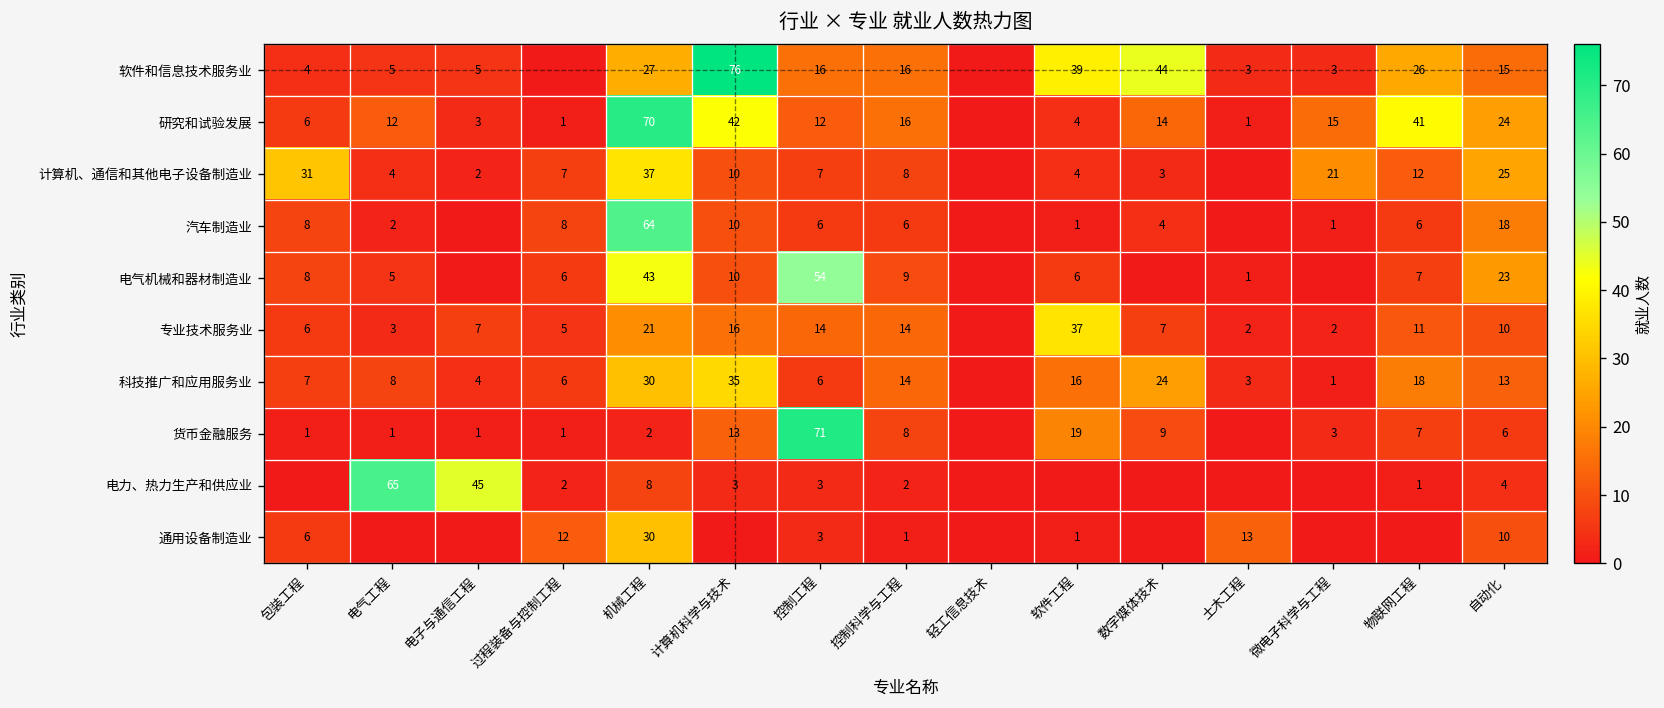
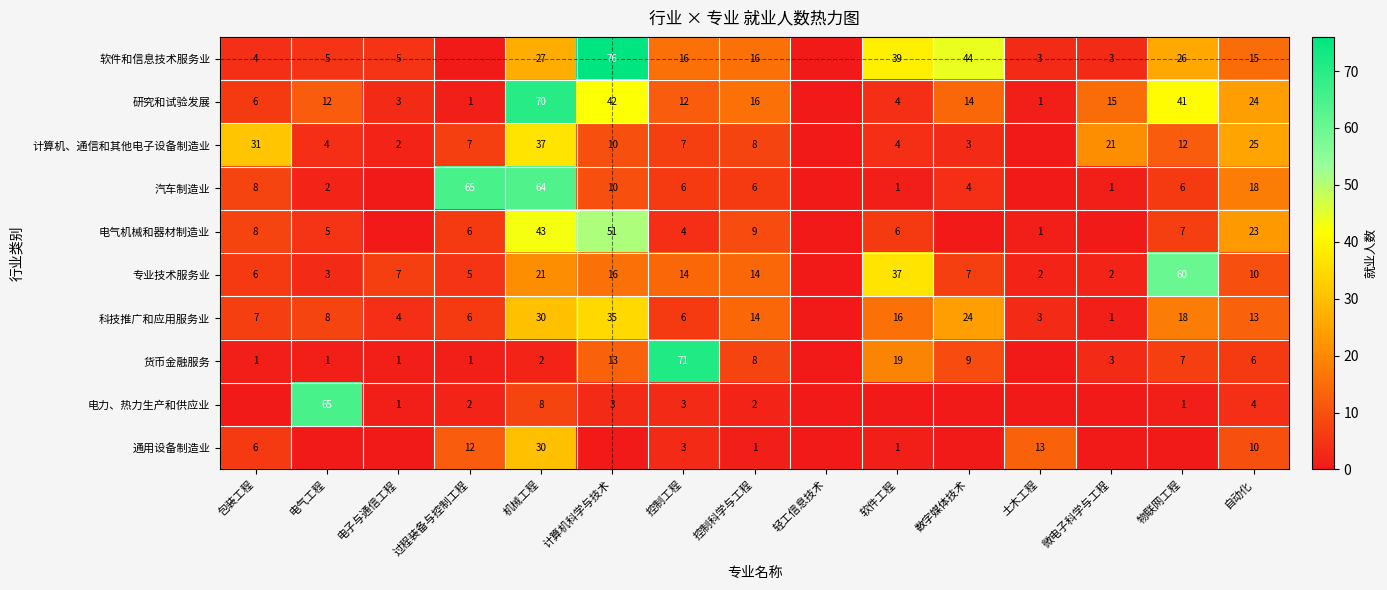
  {
    "软件和信息技术服务业": {
      "包装工程": 4,
      "电气工程": 5,
      "电子与通信工程": 5,
      "机械工程": 27,
      "计算机科学与技术": 76,
      "控制工程": 16,
      "控制科学与工程": 16,
      "软件工程": 39,
      "数字媒体技术": 44,
      "土木工程": 3,
      "微电子科学与工程": 3,
      "物联网工程": 26,
      "自动化": 15
    },
    "研究和试验发展": {
      "包装工程": 6,
      "电气工程": 12,
      "电子与通信工程": 3,
      "过程装备与控制工程": 1,
      "机械工程": 70,
      "计算机科学与技术": 42,
      "控制工程": 12,
      "控制科学与工程": 16,
      "软件工程": 4,
      "数字媒体技术": 14,
      "土木工程": 1,
      "微电子科学与工程": 15,
      "物联网工程": 41,
      "自动化": 24
    },
    "计算机、通信和其他电子设备制造业": {
      "包装工程": 31,
      "电气工程": 4,
      "电子与通信工程": 2,
      "过程装备与控制工程": 7,
      "机械工程": 37,
      "计算机科学与技术": 10,
      "控制工程": 7,
      "控制科学与工程": 8,
      "软件工程": 4,
      "数字媒体技术": 3,
      "微电子科学与工程": 21,
      "物联网工程": 12,
      "自动化": 25
    },
    "汽车制造业": {
      "包装工程": 8,
      "电气工程": 2,
-     "过程装备与控制工程": 8,
+     "过程装备与控制工程": 65,
      "机械工程": 64,
      "计算机科学与技术": 10,
      "控制工程": 6,
      "控制科学与工程": 6,
      "软件工程": 1,
      "数字媒体技术": 4,
      "微电子科学与工程": 1,
      "物联网工程": 6,
      "自动化": 18
    },
    "电气机械和器材制造业": {
      "包装工程": 8,
      "电气工程": 5,
      "过程装备与控制工程": 6,
      "机械工程": 43,
-     "计算机科学与技术": 10,
-     "控制工程": 54,
+     "计算机科学与技术": 51,
+     "控制工程": 4,
      "控制科学与工程": 9,
      "软件工程": 6,
      "土木工程": 1,
      "物联网工程": 7,
      "自动化": 23
    },
    "专业技术服务业": {
      "包装工程": 6,
      "电气工程": 3,
      "电子与通信工程": 7,
      "过程装备与控制工程": 5,
      "机械工程": 21,
      "计算机科学与技术": 16,
      "控制工程": 14,
      "控制科学与工程": 14,
      "软件工程": 37,
      "数字媒体技术": 7,
      "土木工程": 2,
      "微电子科学与工程": 2,
-     "物联网工程": 11,
+     "物联网工程": 60,
      "自动化": 10
    },
    "科技推广和应用服务业": {
      "包装工程": 7,
      "电气工程": 8,
      "电子与通信工程": 4,
      "过程装备与控制工程": 6,
      "机械工程": 30,
      "计算机科学与技术": 35,
      "控制工程": 6,
      "控制科学与工程": 14,
      "软件工程": 16,
      "数字媒体技术": 24,
      "土木工程": 3,
      "微电子科学与工程": 1,
      "物联网工程": 18,
      "自动化": 13
    },
    "货币金融服务": {
      "包装工程": 1,
      "电气工程": 1,
      "电子与通信工程": 1,
      "过程装备与控制工程": 1,
      "机械工程": 2,
      "计算机科学与技术": 13,
      "控制工程": 71,
      "控制科学与工程": 8,
      "软件工程": 19,
      "数字媒体技术": 9,
      "微电子科学与工程": 3,
      "物联网工程": 7,
      "自动化": 6
    },
    "电力、热力生产和供应业": {
      "电气工程": 65,
-     "电子与通信工程": 45,
+     "电子与通信工程": 1,
      "过程装备与控制工程": 2,
      "机械工程": 8,
      "计算机科学与技术": 3,
      "控制工程": 3,
      "控制科学与工程": 2,
      "物联网工程": 1,
      "自动化": 4
    },
    "通用设备制造业": {
      "包装工程": 6,
      "过程装备与控制工程": 12,
      "机械工程": 30,
      "控制工程": 3,
      "控制科学与工程": 1,
      "软件工程": 1,
      "土木工程": 13,
      "自动化": 10
    }
  }
